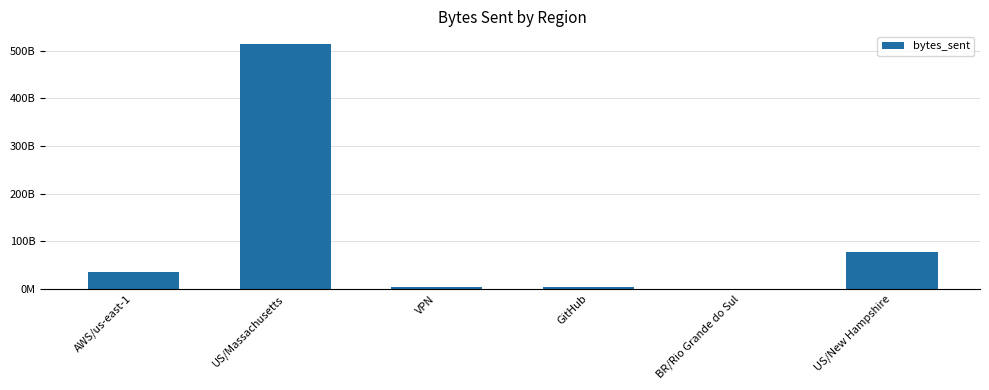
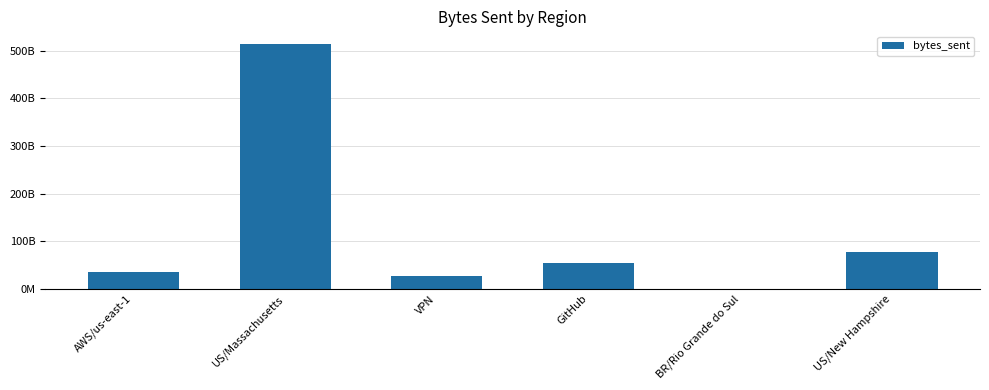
  {
    "AWS/us-east-1": 40000000000,
    "US/Massachusetts": 520000000000,
-   "VPN": 0,
-   "GitHub": 0,
+   "VPN": 30000000000,
+   "GitHub": 50000000000,
    "US/New Hampshire": 80000000000
  }
